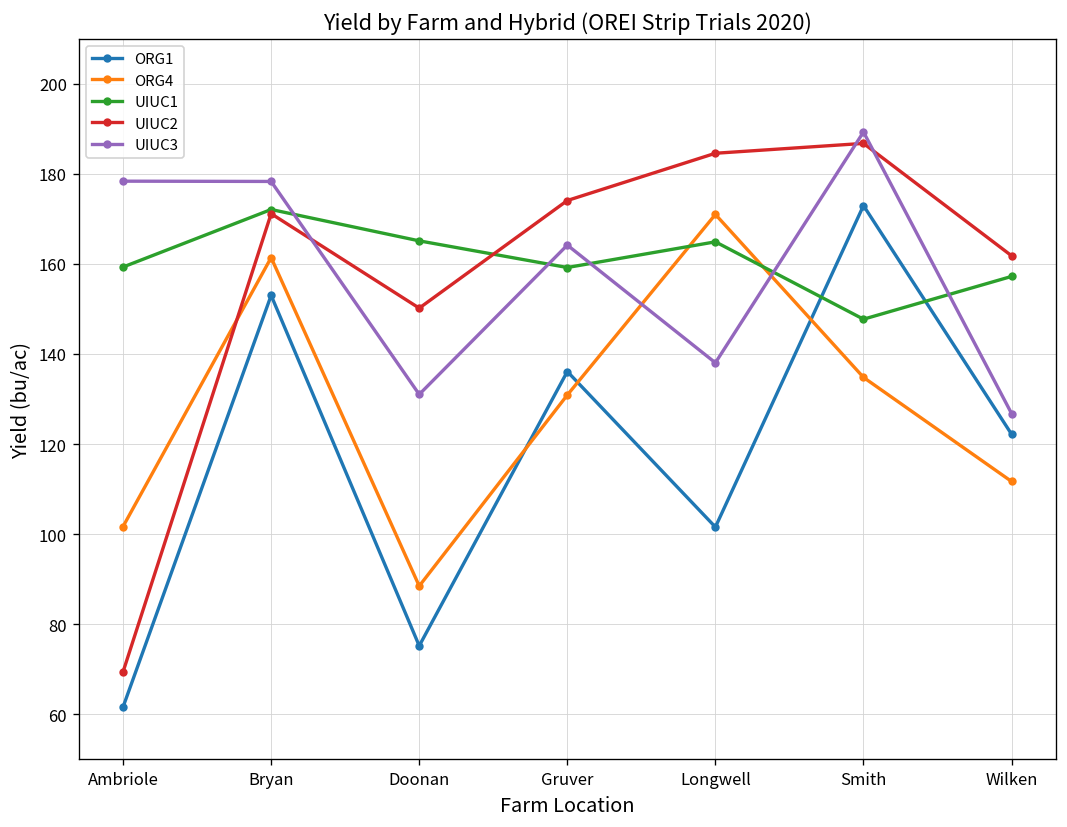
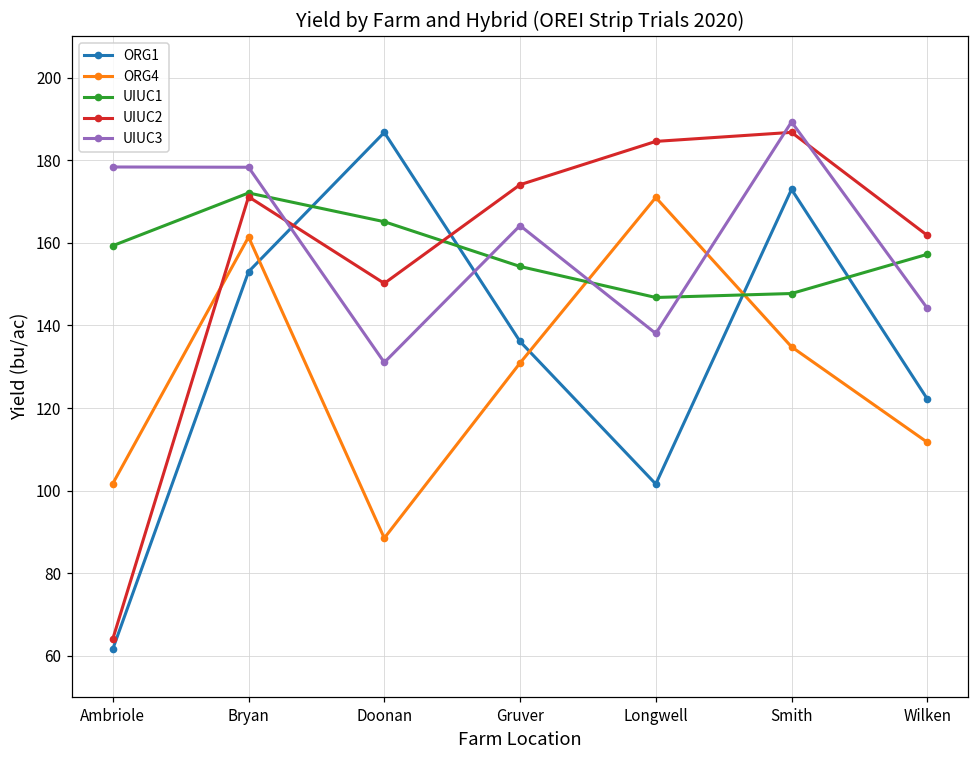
  {
    "ORG1": {
      "Ambriole": 62,
      "Bryan": 153,
-     "Doonan": 75,
+     "Doonan": 187,
      "Gruver": 136,
      "Longwell": 102,
      "Smith": 173,
      "Wilken": 122
    },
    "ORG4": {
      "Ambriole": 102,
      "Bryan": 161,
      "Doonan": 88,
      "Gruver": 131,
      "Longwell": 171,
      "Smith": 135,
      "Wilken": 112
    },
    "UIUC1": {
      "Ambriole": 159,
      "Bryan": 172,
      "Doonan": 165,
-     "Gruver": 159,
-     "Longwell": 165,
+     "Gruver": 154,
+     "Longwell": 147,
      "Smith": 148,
      "Wilken": 157
    },
    "UIUC2": {
-     "Ambriole": 69,
+     "Ambriole": 64,
      "Bryan": 171,
      "Doonan": 150,
      "Gruver": 174,
      "Longwell": 185,
      "Smith": 187,
      "Wilken": 162
    },
    "UIUC3": {
      "Ambriole": 178,
      "Bryan": 178,
      "Doonan": 131,
      "Gruver": 164,
      "Longwell": 138,
      "Smith": 189,
-     "Wilken": 127
+     "Wilken": 144
    }
  }
